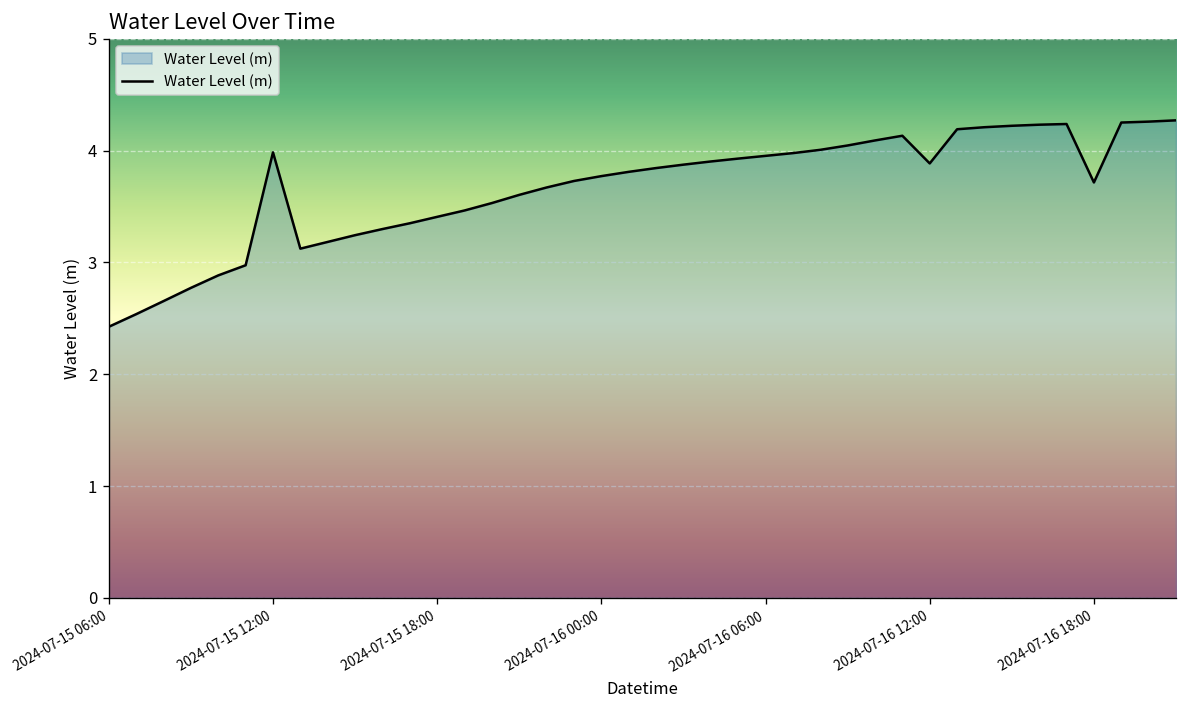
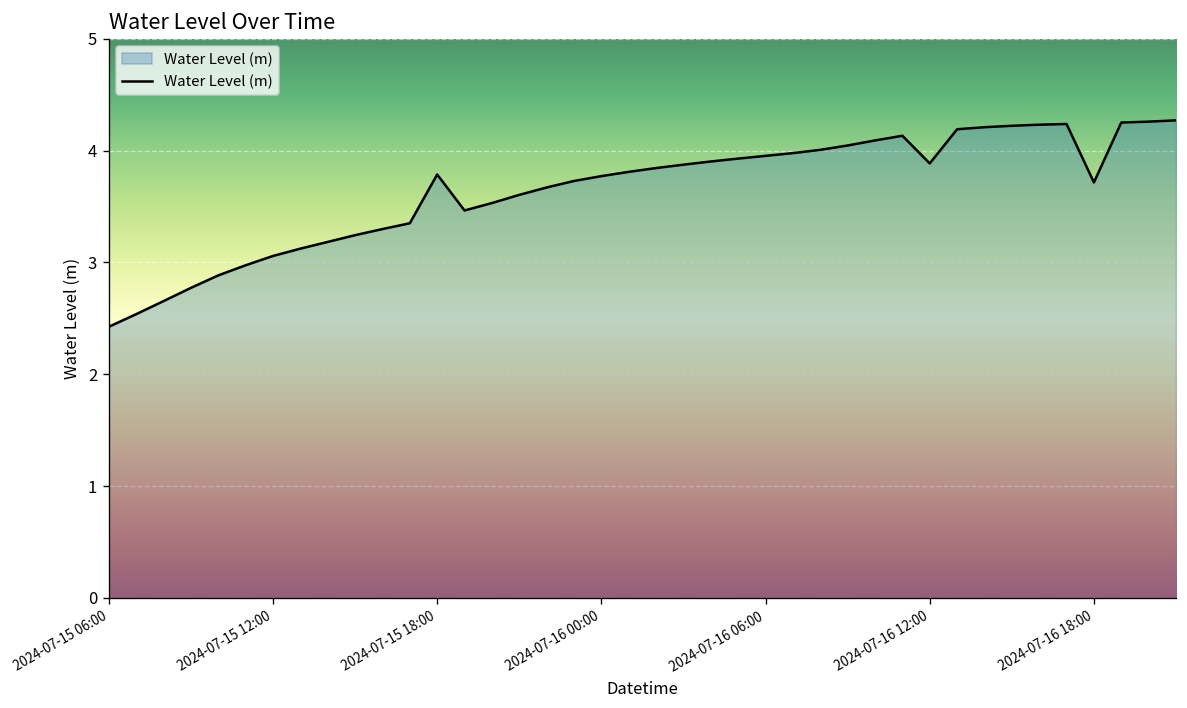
  {
    "2024-07-15 06:00": 2.4,
-   "2024-07-15 12:00": 4.0,
-   "2024-07-15 18:00": 3.4,
+   "2024-07-15 12:00": 3.1,
+   "2024-07-15 18:00": 3.8,
    "2024-07-16 00:00": 3.8,
    "2024-07-16 06:00": 4.0,
    "2024-07-16 12:00": 3.9,
    "2024-07-16 18:00": 3.7
  }
